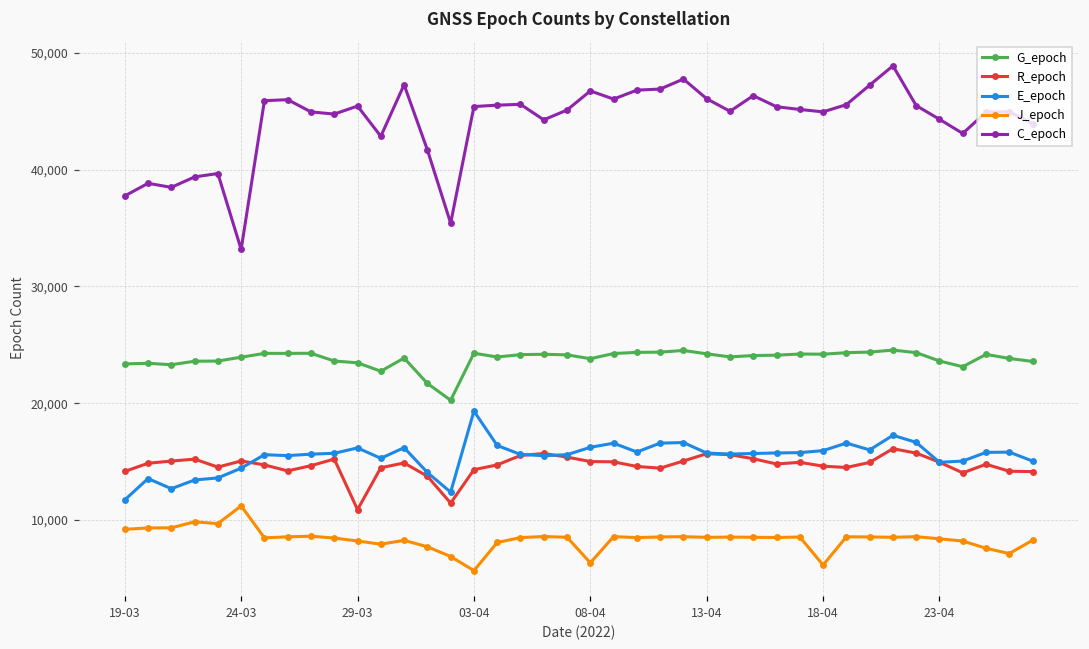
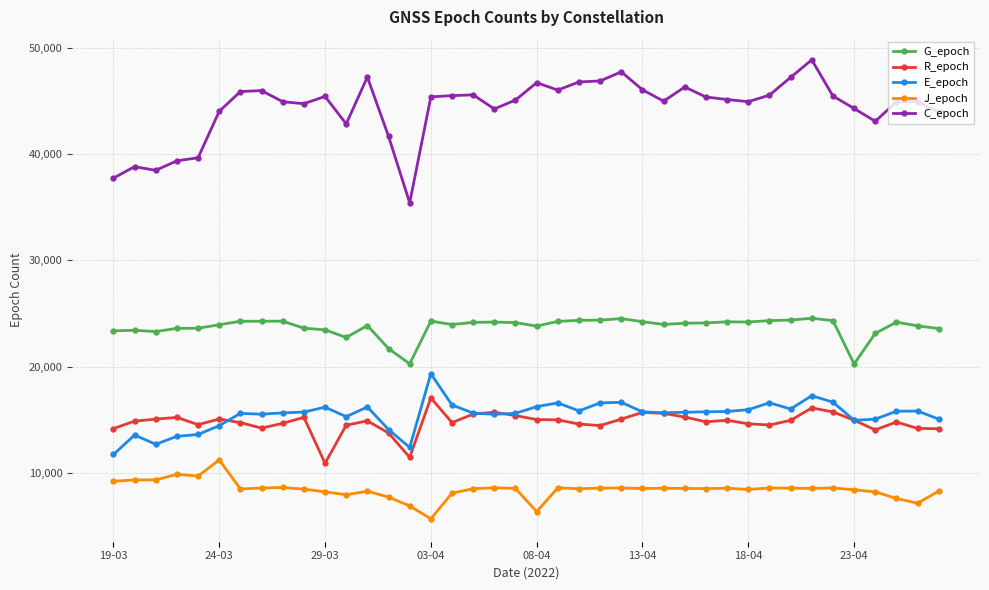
  {
    "G_epoch": {
      "19-03": "23,400",
      "24-03": "23,900",
      "29-03": "23,500",
      "03-04": "24,300",
      "08-04": "23,800",
      "13-04": "24,200",
      "18-04": "24,200",
-     "23-04": "23,600"
+     "23-04": "20,200"
    },
    "R_epoch": {
      "19-03": "14,200",
      "24-03": "15,100",
      "29-03": "10,900",
-     "03-04": "14,300",
+     "03-04": "17,100",
      "08-04": "15,000",
      "18-04": "14,600"
    },
    "E_epoch": {
      "19-03": "11,700",
      "24-03": "14,400",
      "29-03": "16,200",
      "03-04": "19,300",
      "08-04": "16,200",
      "18-04": "15,900"
    },
    "J_epoch": {
      "19-03": "9,200",
      "24-03": "11,200",
      "29-03": "8,200",
      "03-04": "5,700",
      "08-04": "6,300",
      "13-04": "8,500",
-     "18-04": "6,100",
+     "18-04": "8,400",
      "23-04": "8,400"
    },
    "C_epoch": {
      "19-03": "37,700",
-     "24-03": "33,200",
+     "24-03": "44,000",
      "29-03": "45,400",
      "03-04": "45,400",
      "08-04": "46,700",
      "13-04": "46,100",
      "18-04": "44,900",
      "23-04": "44,300"
    }
  }
